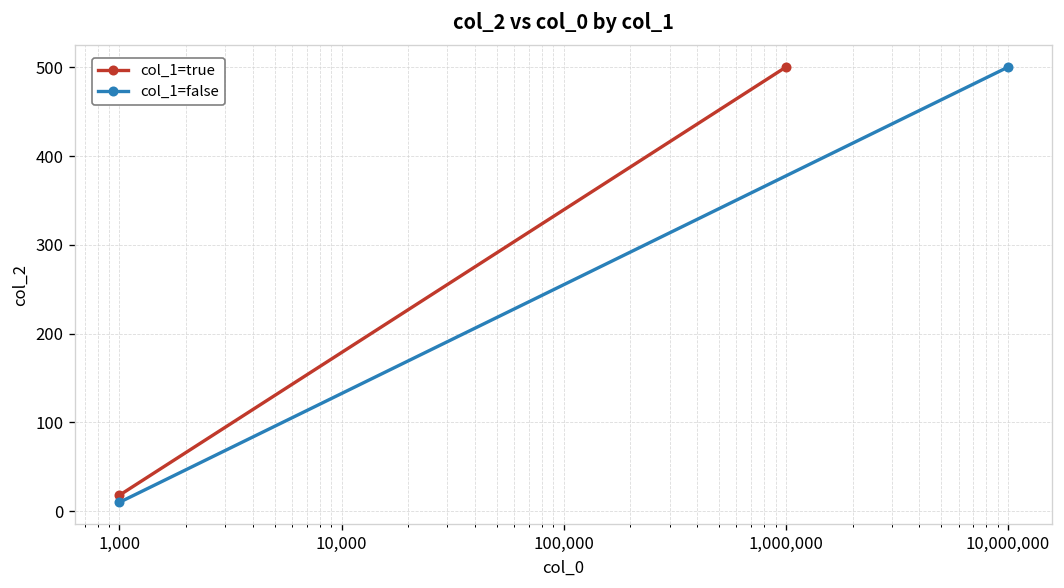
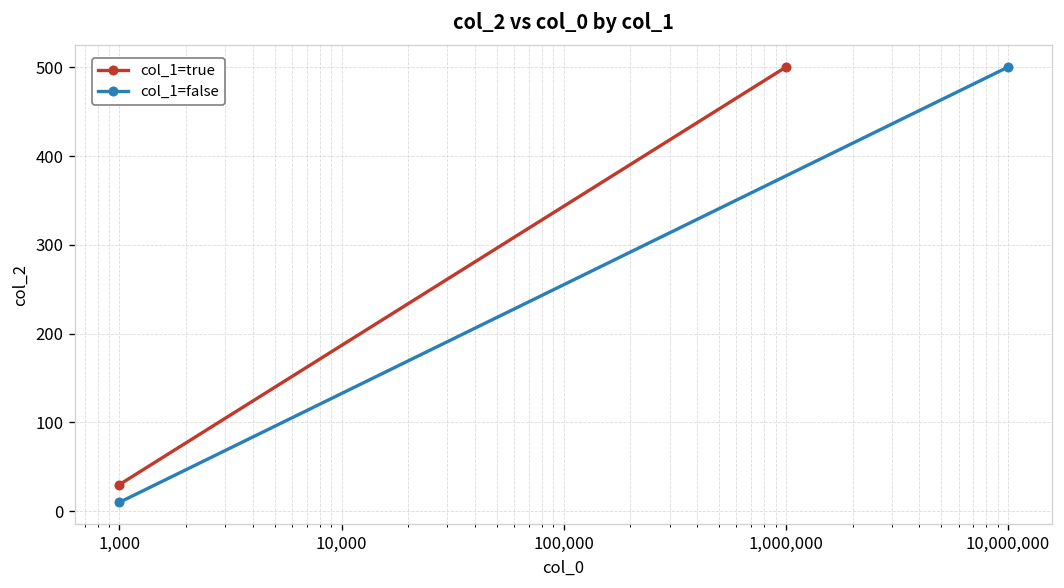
  {
    "col_1=true": {
-     "1,000": 20,
+     "1,000": 30,
      "1,000,000": 500
    },
    "col_1=false": {
      "1,000": 10,
      "10,000,000": 500
    }
  }
